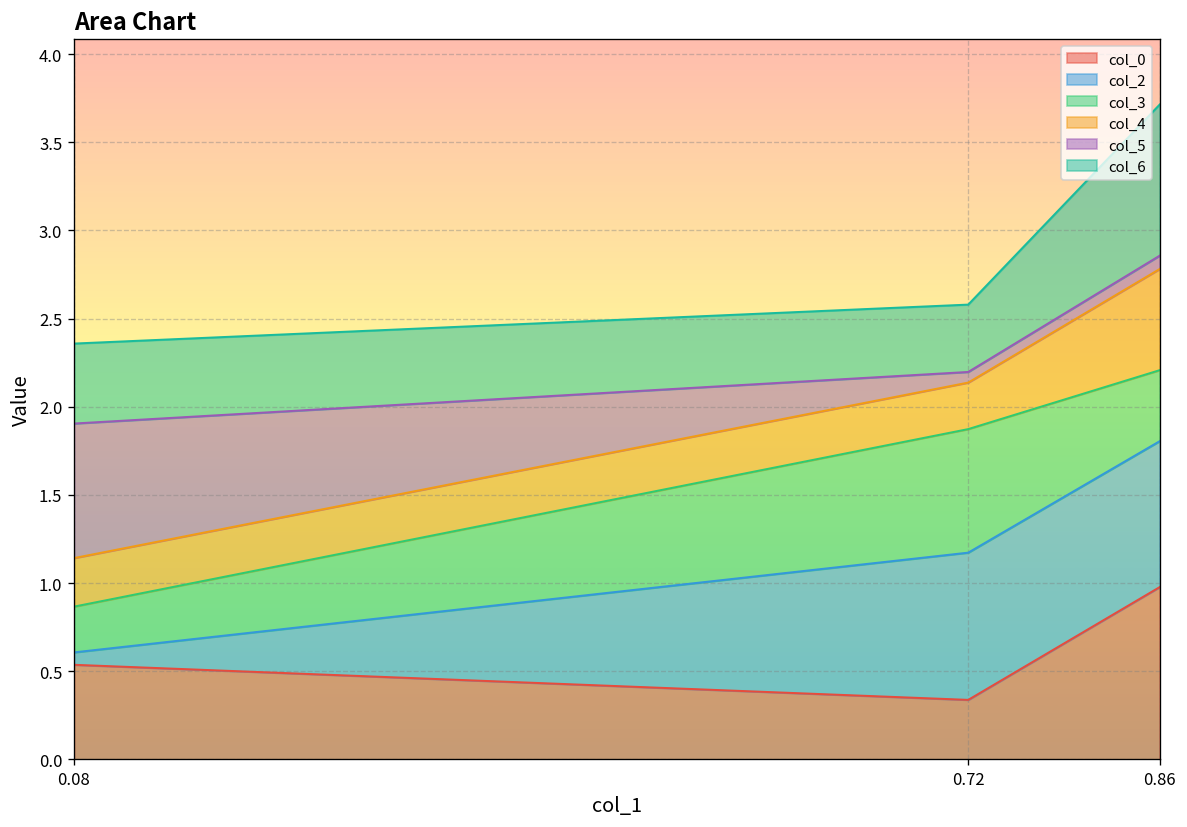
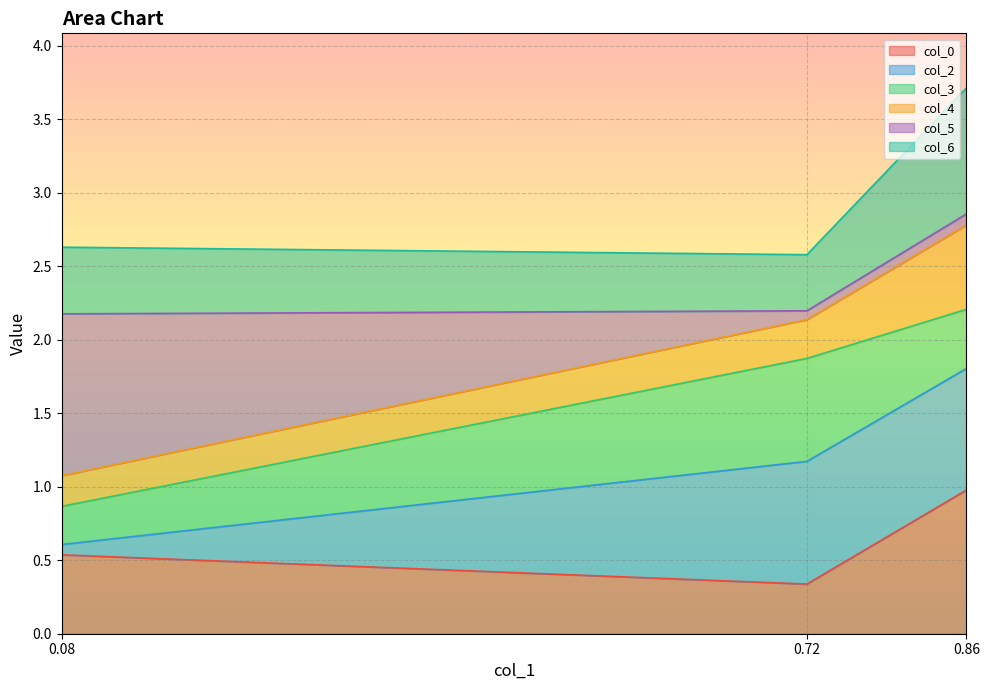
  {
    "col_0": {
      "0.08": 0.54,
      "0.72": 0.34,
      "0.86": 0.98
    },
    "col_4": {
-     "0.08": 0.28,
+     "0.08": 0.21,
      "0.72": 0.26,
      "0.86": 0.57
    },
    "col_5": {
-     "0.08": 0.76,
+     "0.08": 1.10,
      "0.72": 0.06,
      "0.86": 0.08
    }
  }
